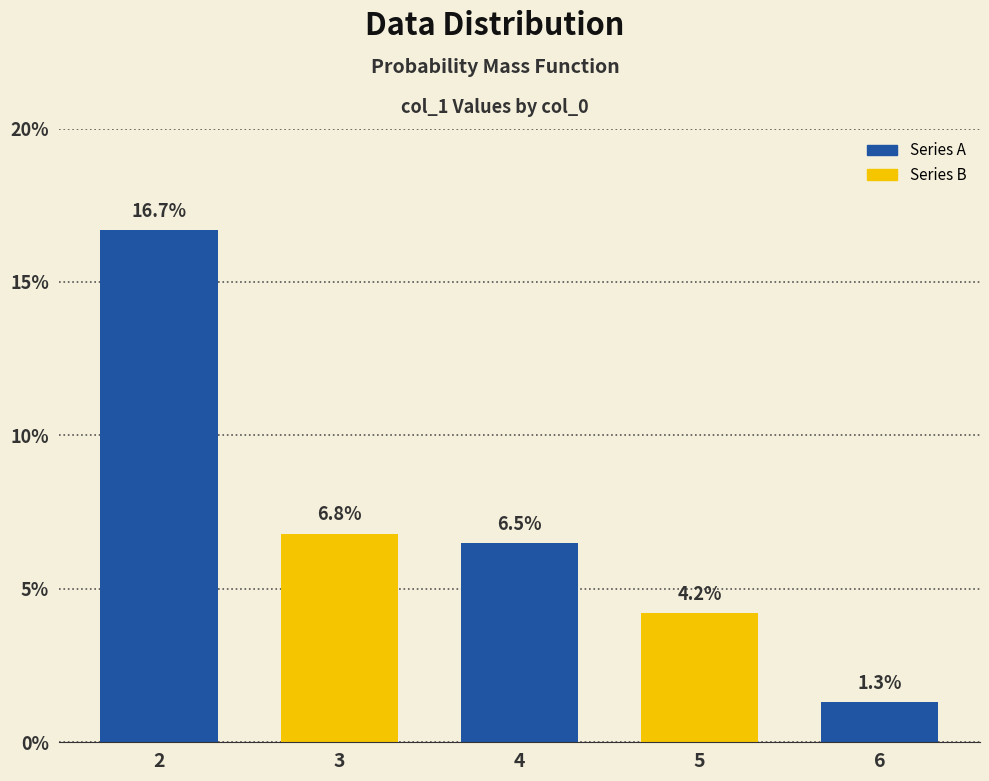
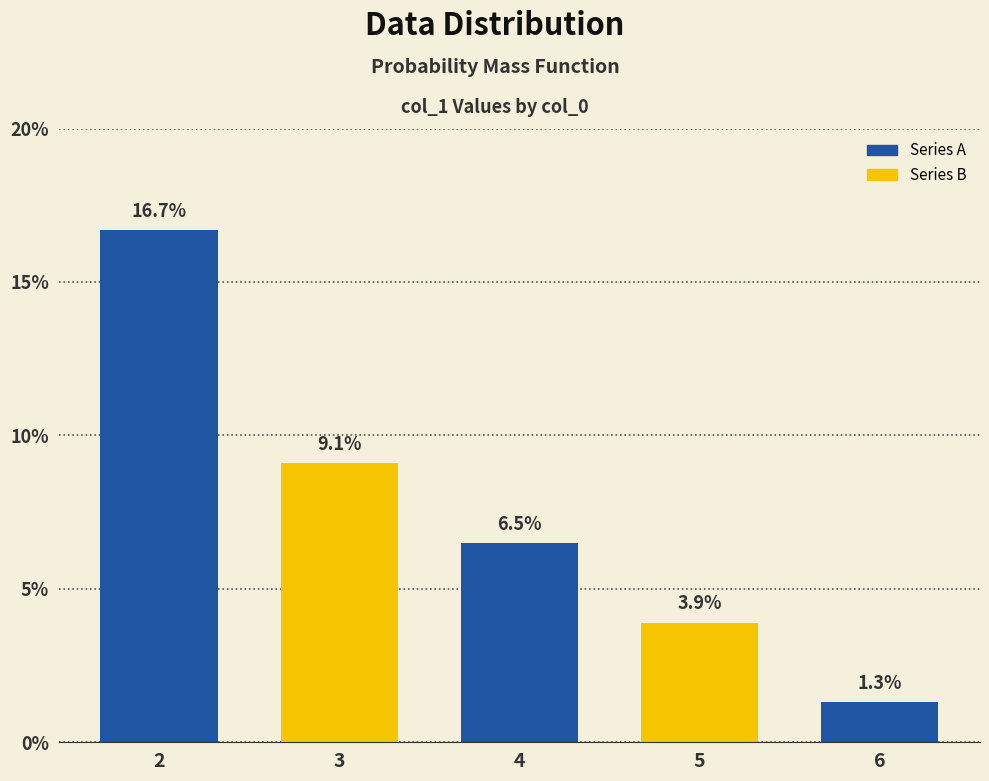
  {
    "2": "16.7%",
-   "3": "6.8%",
+   "3": "9.1%",
    "4": "6.5%",
-   "5": "4.2%",
+   "5": "3.9%",
    "6": "1.3%"
  }
